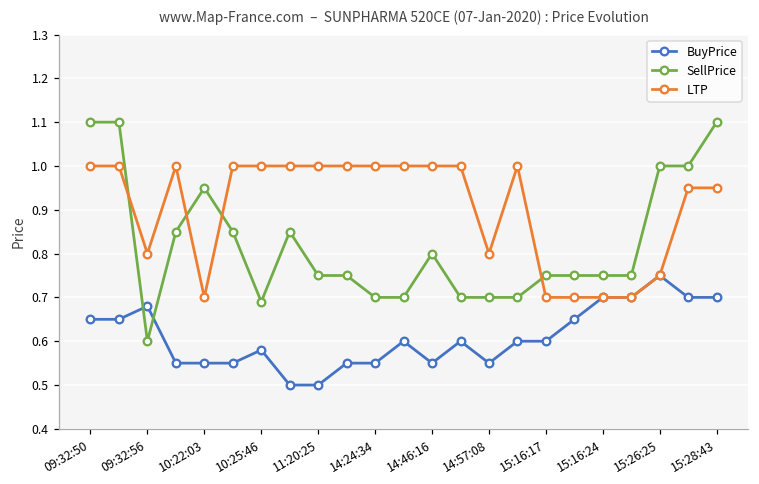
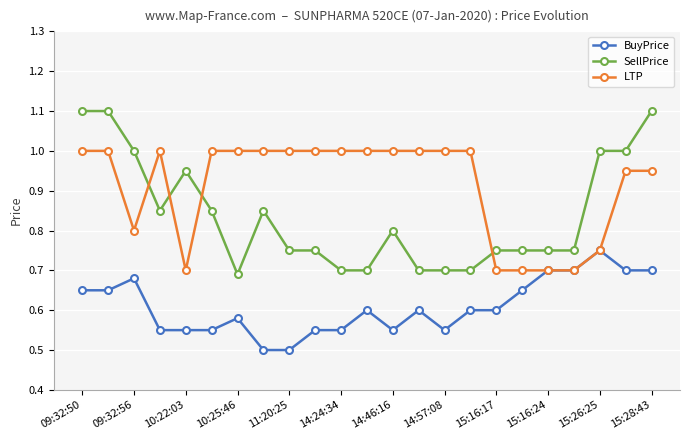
  {
    "BuyPrice": {
      "09:32:56": 0.68,
      "10:22:03": 0.55,
      "10:25:46": 0.58,
      "11:20:25": 0.5,
      "14:24:34": 0.55,
      "14:46:16": 0.55,
      "14:57:08": 0.55,
      "15:28:43": 0.7
    },
    "SellPrice": {
-     "09:32:56": 0.6,
+     "09:32:56": 1.0,
      "10:22:03": 0.95,
      "10:25:46": 0.69,
      "11:20:25": 0.75,
      "14:24:34": 0.7,
      "14:46:16": 0.8,
      "14:57:08": 0.7,
      "15:16:24": 0.75,
      "15:26:25": 1.0,
      "15:28:43": 1.1
    },
    "LTP": {
      "09:32:56": 0.8,
      "10:22:03": 0.7,
      "10:25:46": 1.0,
      "11:20:25": 1.0,
      "14:24:34": 1.0,
      "14:46:16": 1.0,
-     "14:57:08": 0.8,
+     "14:57:08": 1.0,
      "15:28:43": 0.95
    }
  }
